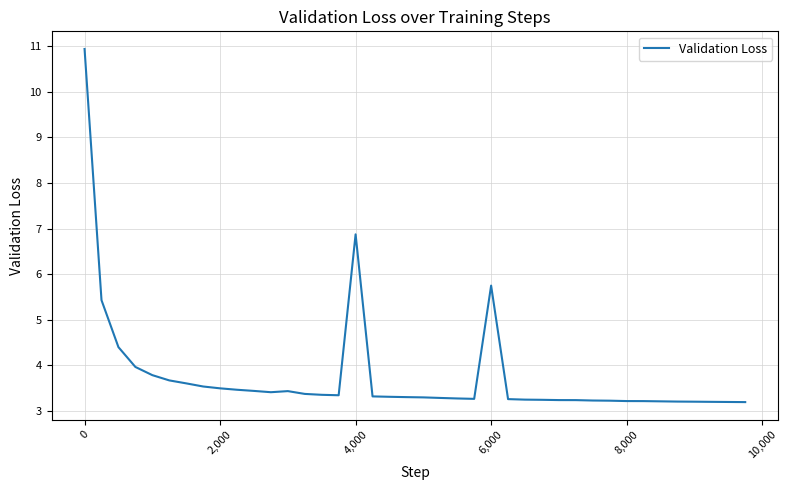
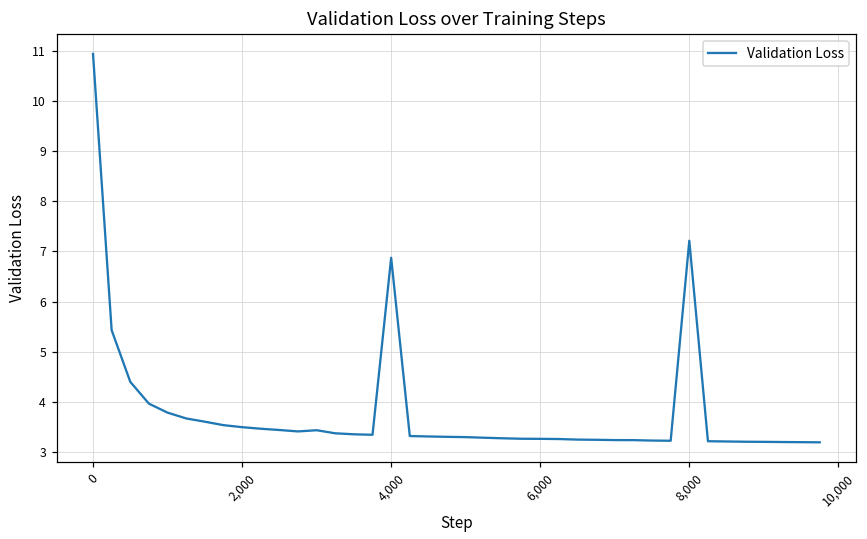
  {
    "0": 10.9,
    "2,000": 3.5,
    "4,000": 6.9,
-   "6,000": 5.7,
-   "8,000": 3.2
+   "6,000": 3.3,
+   "8,000": 7.2
  }
